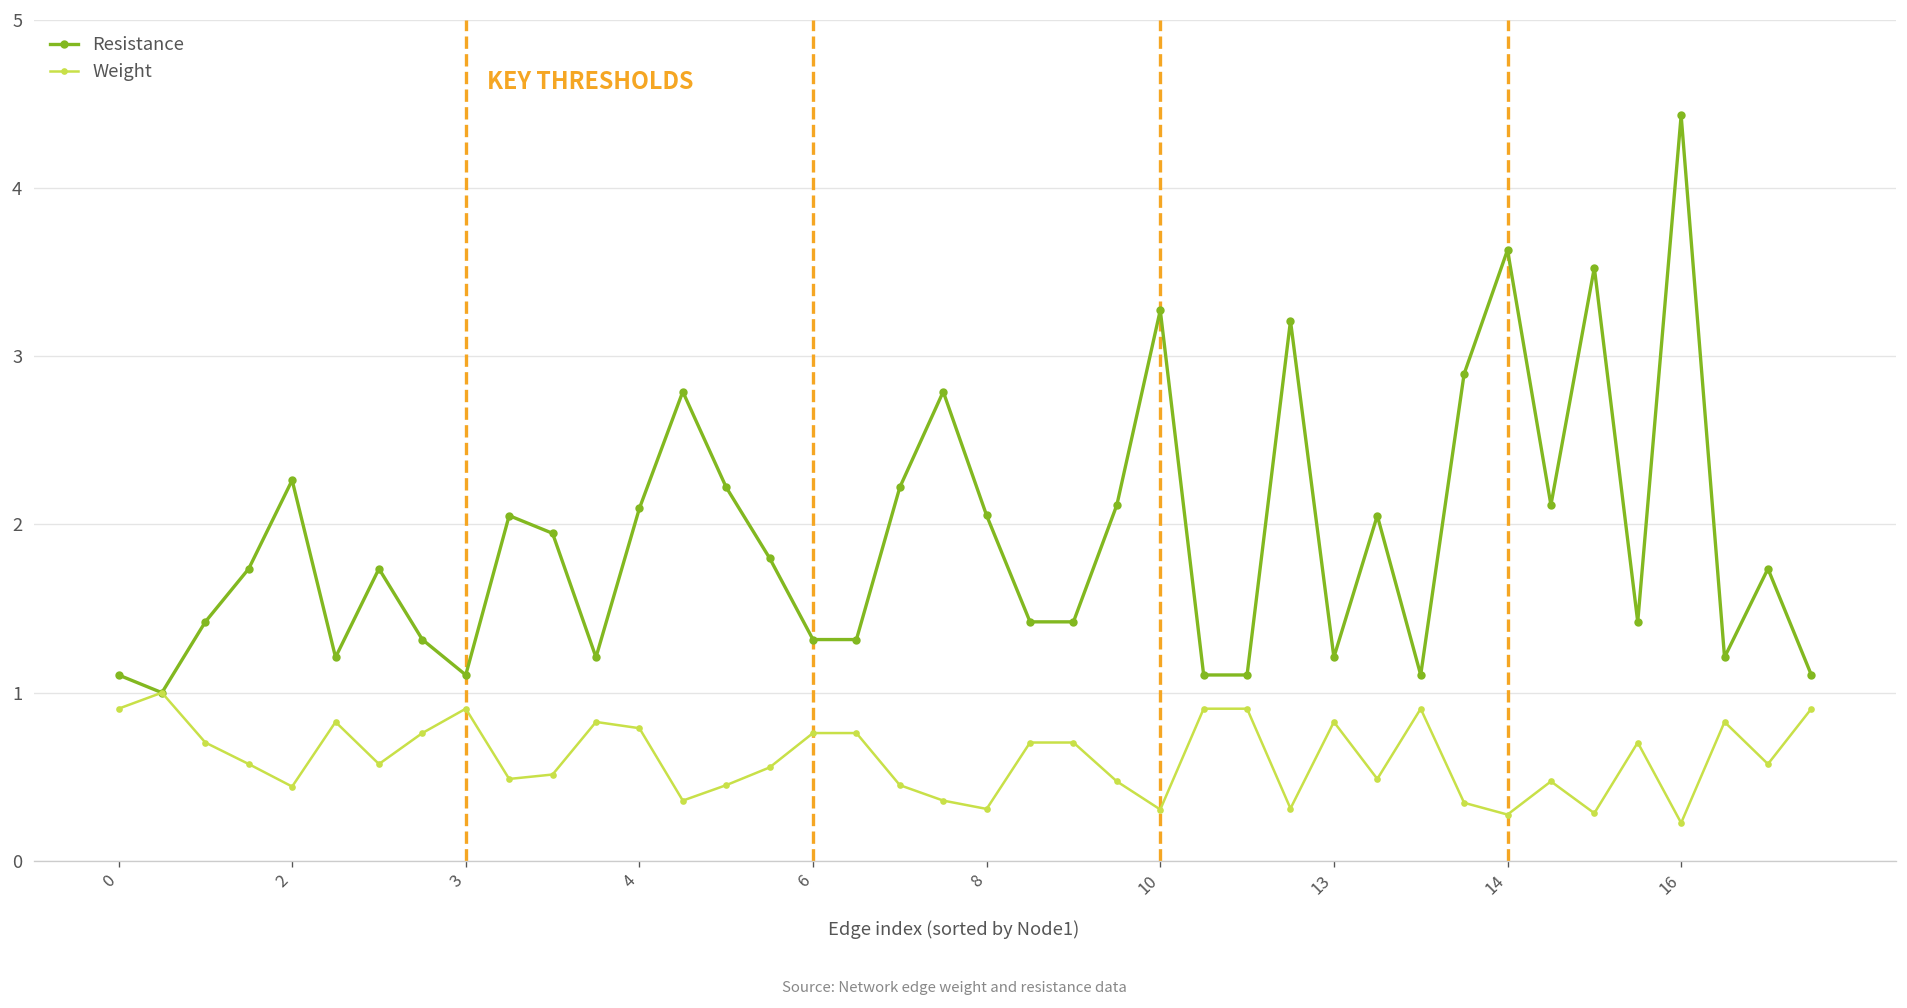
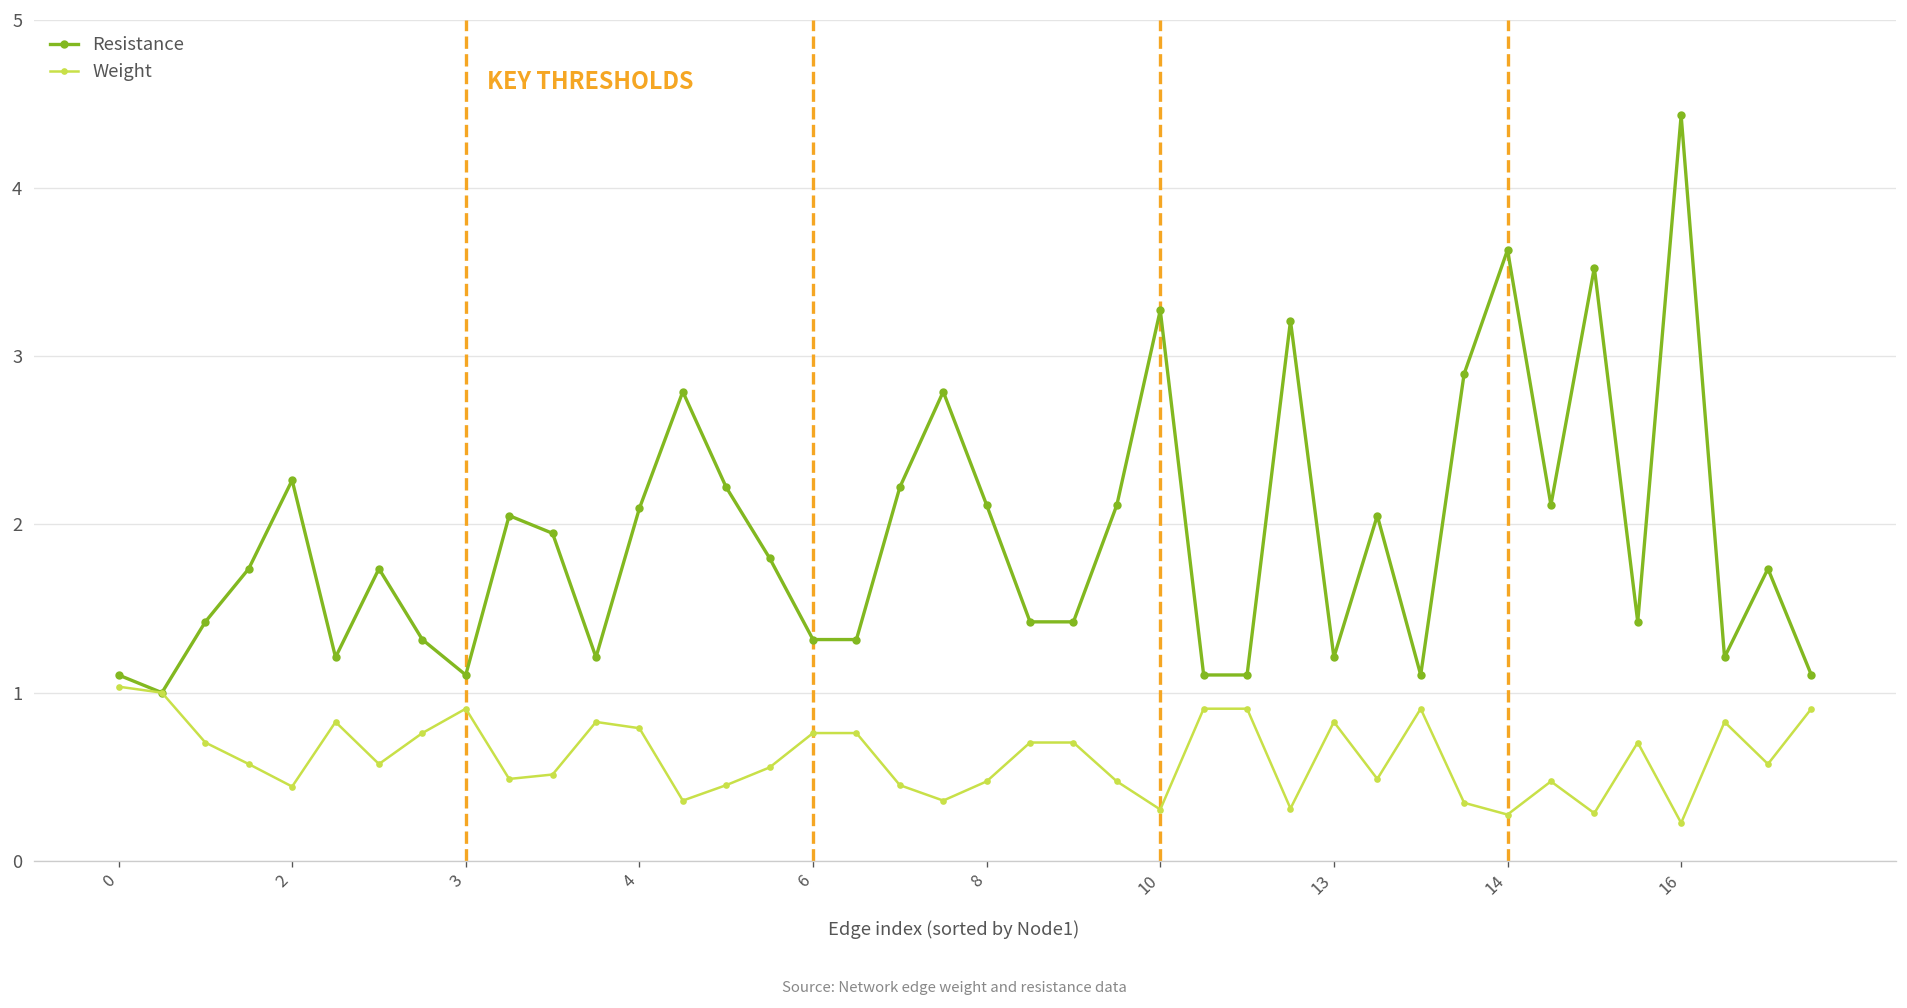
  {
    "Resistance": {
      "0": 1.11,
      "4": 2.10,
-     "8": 2.05,
+     "8": 2.12,
      "16": 4.43
    },
    "Weight": {
-     "0": 0.90,
+     "0": 1.04,
      "4": 0.79,
-     "8": 0.31,
+     "8": 0.47,
      "16": 0.23
    }
  }
